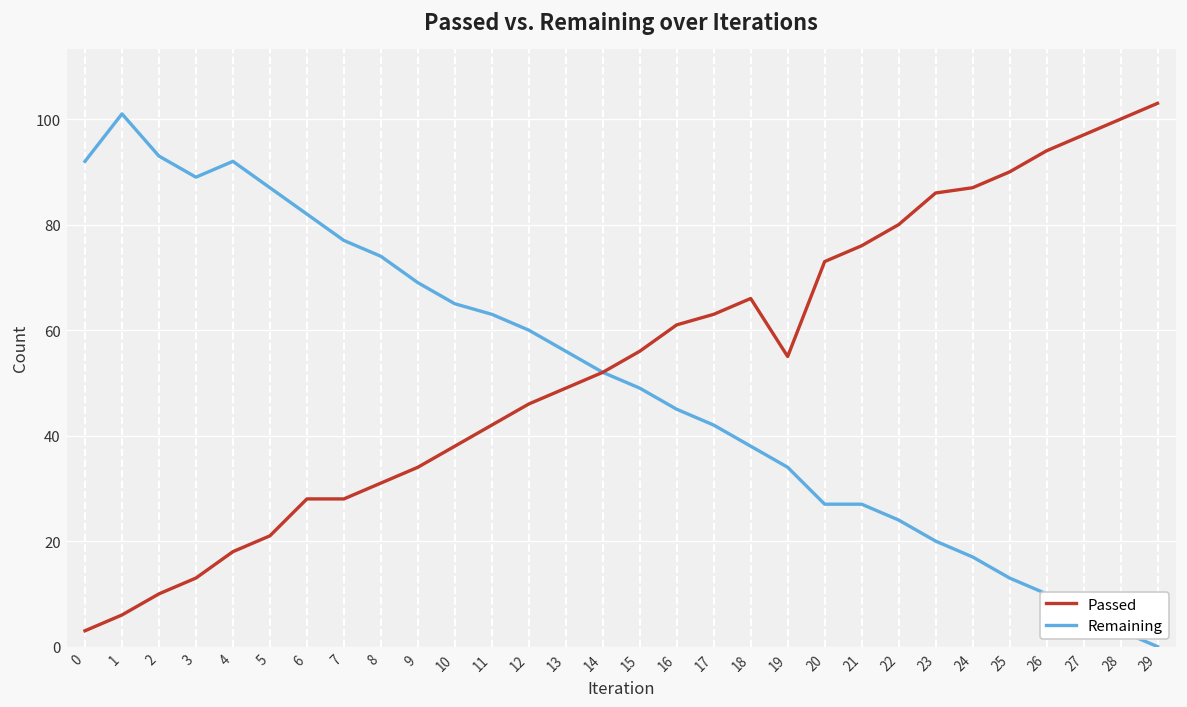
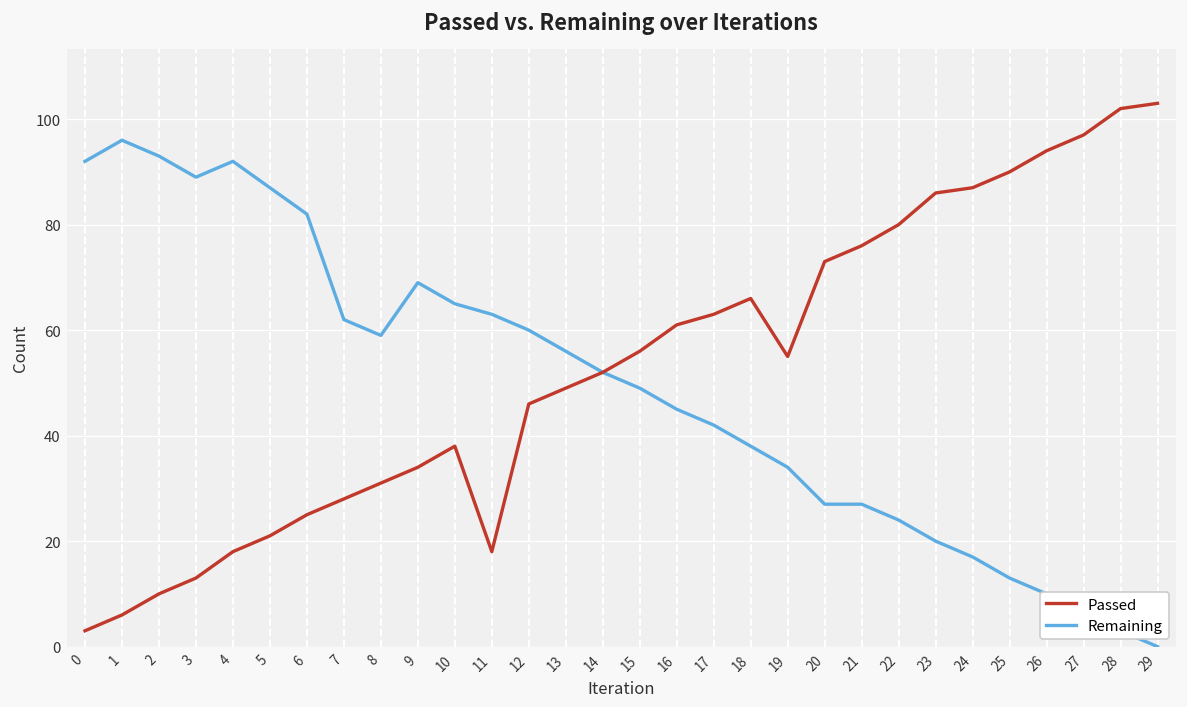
  {
    "Passed": {
      "0": 3,
      "1": 6,
      "2": 10,
      "3": 13,
      "4": 18,
      "5": 21,
-     "6": 28,
+     "6": 25,
      "7": 28,
      "8": 31,
      "9": 34,
      "10": 38,
-     "11": 42,
+     "11": 18,
      "12": 46,
      "13": 49,
      "15": 56,
      "16": 61,
      "17": 63,
      "18": 66,
      "19": 55,
      "20": 73,
      "21": 76,
      "22": 80,
      "23": 86,
      "24": 87,
      "25": 90,
      "26": 94,
      "27": 97,
-     "28": 100,
+     "28": 102,
      "29": 103
    },
    "Remaining": {
      "0": 92,
-     "1": 101,
+     "1": 96,
      "2": 93,
      "3": 89,
      "4": 92,
      "5": 87,
      "6": 82,
-     "7": 77,
-     "8": 74,
+     "7": 62,
+     "8": 59,
      "9": 69,
      "10": 65,
      "11": 63,
      "12": 60,
      "13": 56,
      "15": 49,
      "16": 45,
      "17": 42,
      "18": 38,
      "19": 34,
      "20": 27,
      "21": 27,
      "22": 24,
      "23": 20,
      "24": 17,
      "25": 13,
      "29": 0
    }
  }
